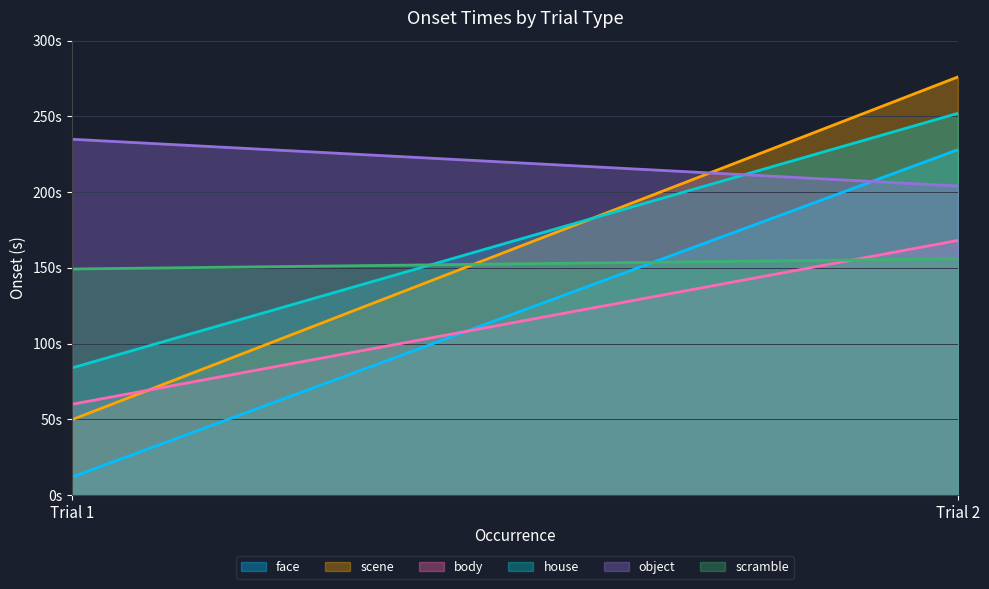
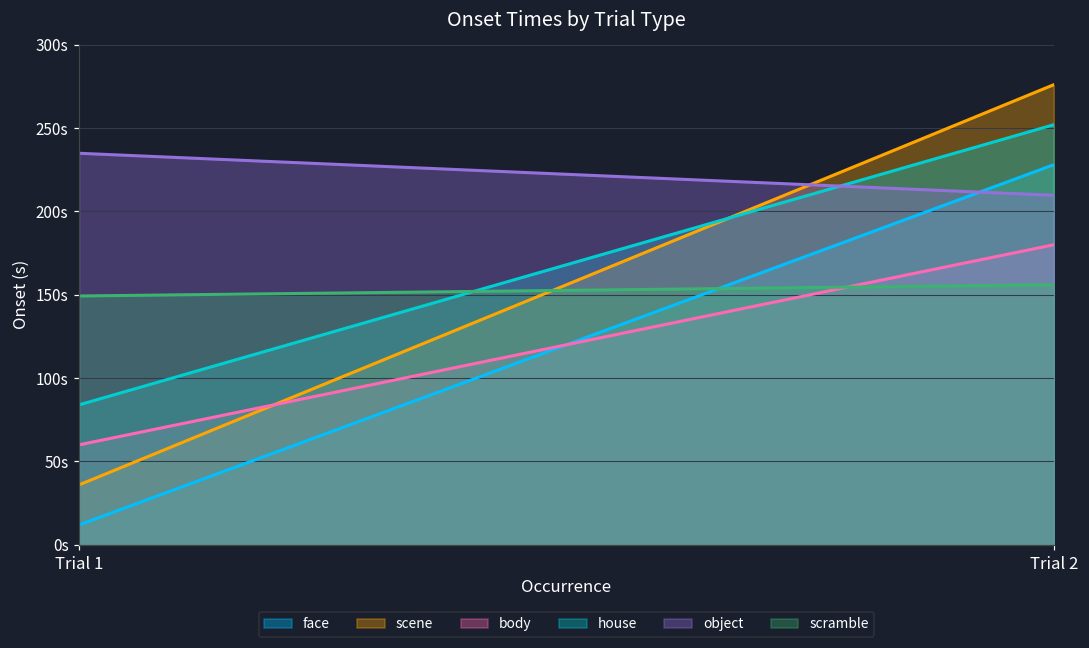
  {
    "scene": {
-     "Trial 1": "50s",
+     "Trial 1": "36s",
      "Trial 2": "276s"
    },
    "body": {
      "Trial 1": "60s",
-     "Trial 2": "168s"
+     "Trial 2": "180s"
    },
    "object": {
      "Trial 1": "235s",
-     "Trial 2": "204s"
+     "Trial 2": "210s"
    },
    "scramble": {
      "Trial 1": "149s",
      "Trial 2": "156s"
    }
  }
